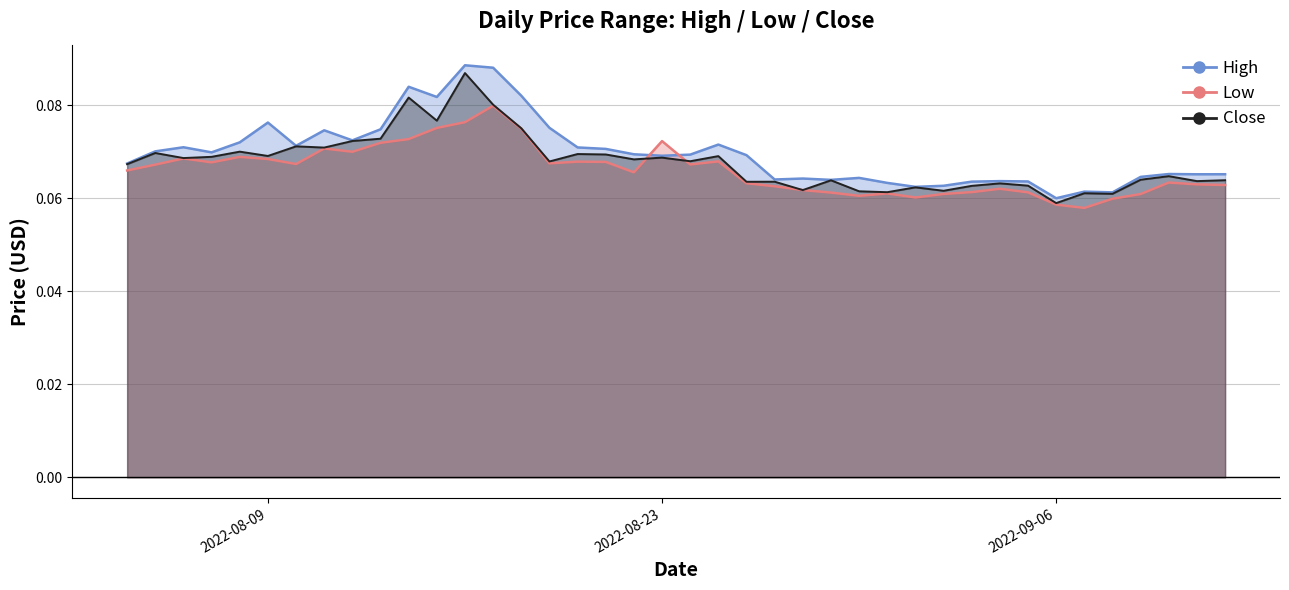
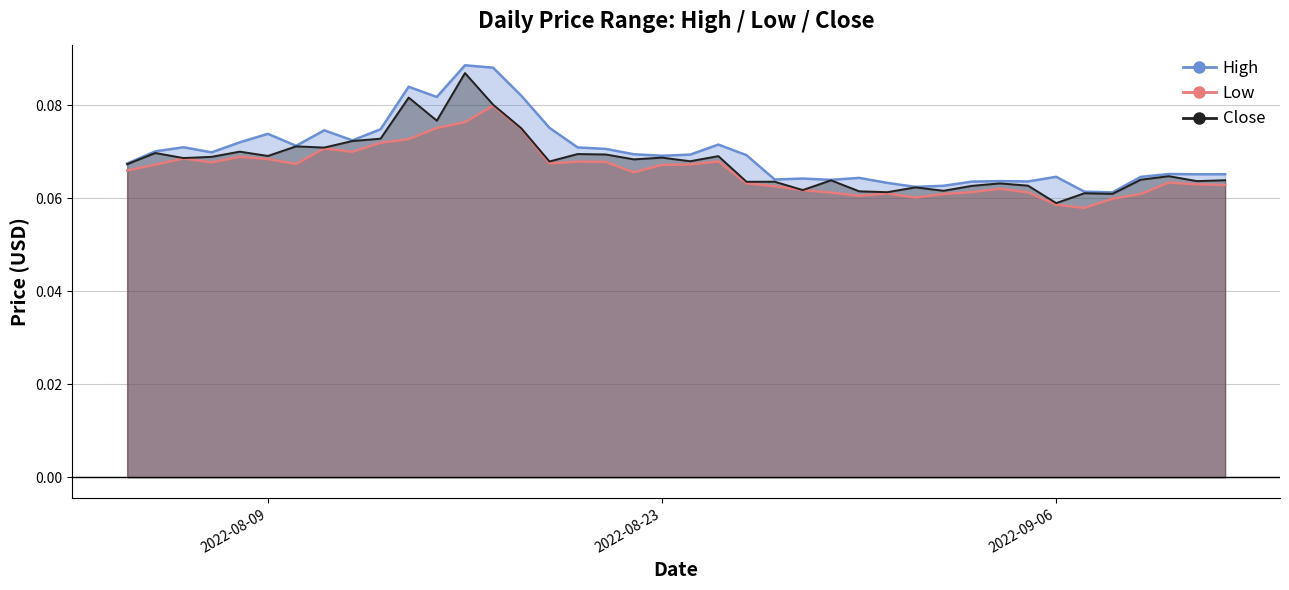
  {
    "High": {
-     "2022-08-09": 0.076,
-     "2022-09-06": 0.060
+     "2022-08-09": 0.074,
+     "2022-09-06": 0.065
    },
    "Low": {
      "2022-08-09": 0.068,
-     "2022-08-23": 0.072
+     "2022-08-23": 0.067
    },
    "Close": {
      "2022-08-09": 0.069
    }
  }
